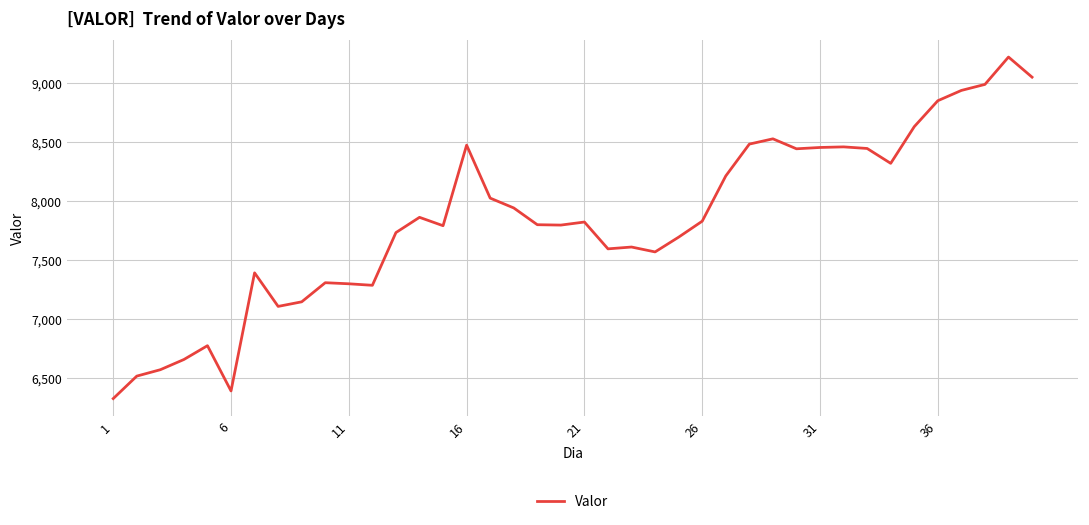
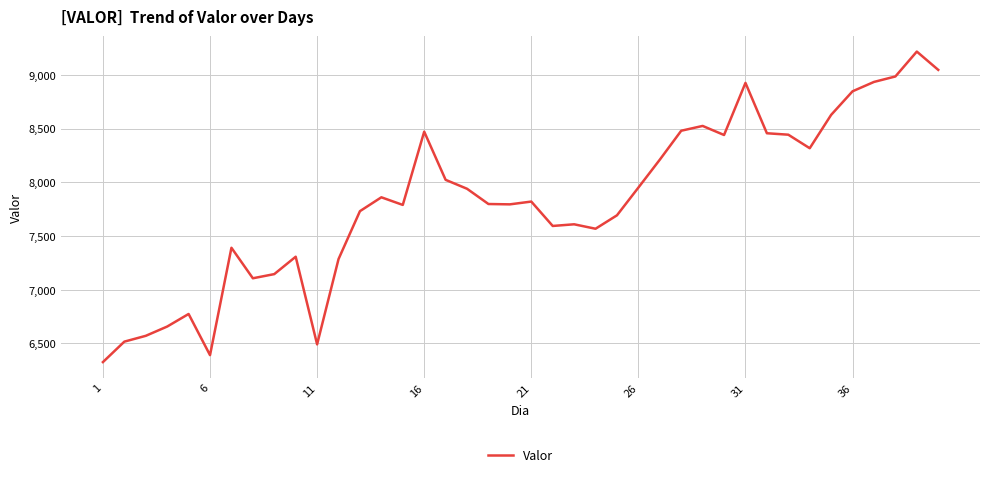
  {
    "1": "6,330",
    "6": "6,390",
-   "11": "7,300",
+   "11": "6,490",
    "16": "8,470",
    "21": "7,820",
-   "26": "7,830",
-   "31": "8,450",
+   "26": "7,950",
+   "31": "8,930",
    "36": "8,850"
  }
